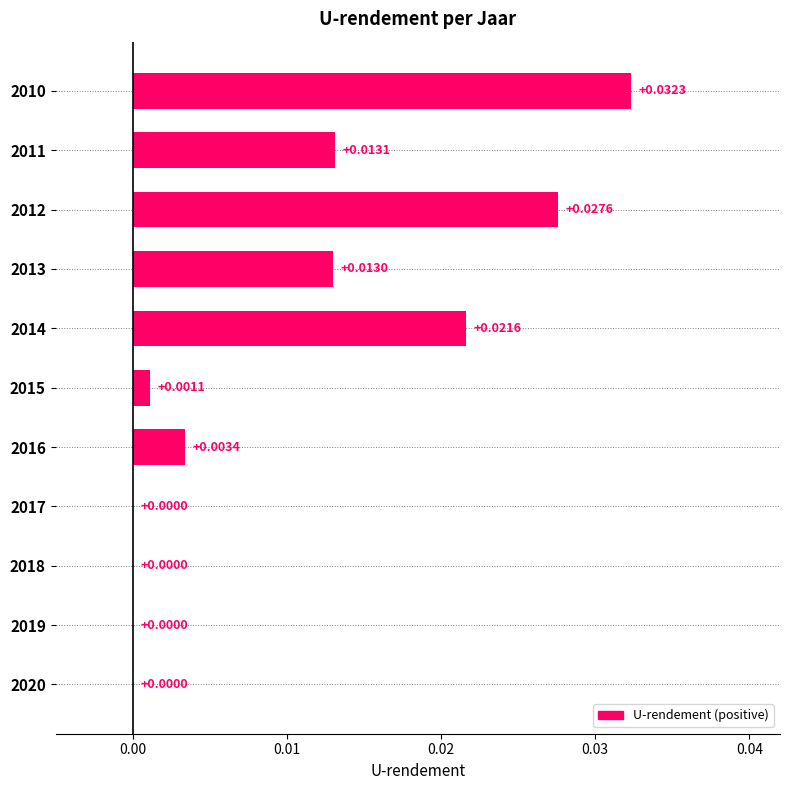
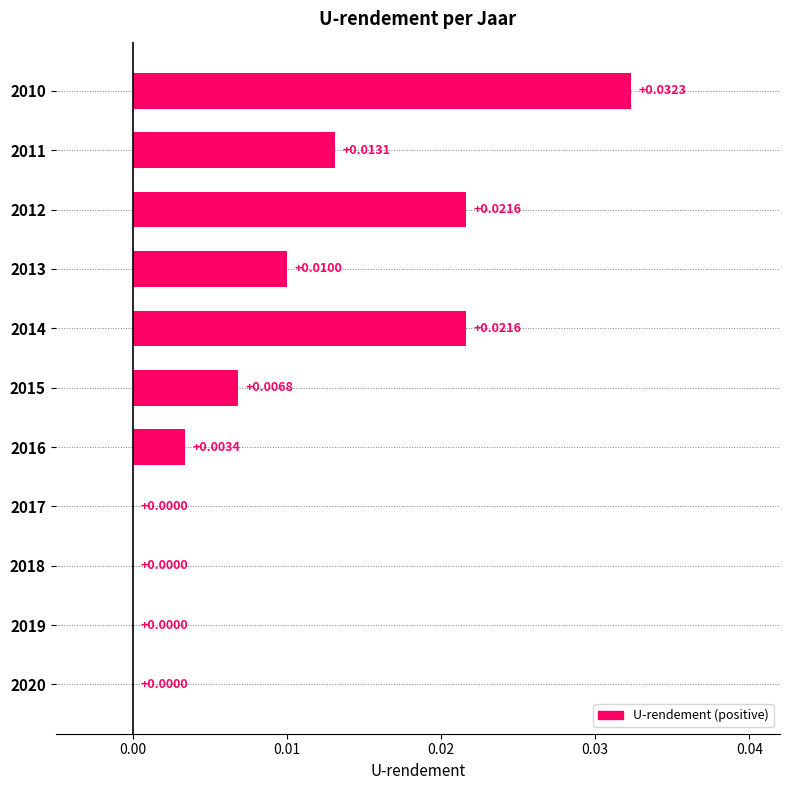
  {
    "2010": "+0.0323",
    "2011": "+0.0131",
-   "2012": "+0.0276",
-   "2013": "+0.0130",
+   "2012": "+0.0216",
+   "2013": "+0.0100",
    "2014": "+0.0216",
-   "2015": "+0.0011",
+   "2015": "+0.0068",
    "2016": "+0.0034",
    "2017": "+0.0000",
    "2018": "+0.0000",
    "2019": "+0.0000",
    "2020": "+0.0000"
  }
